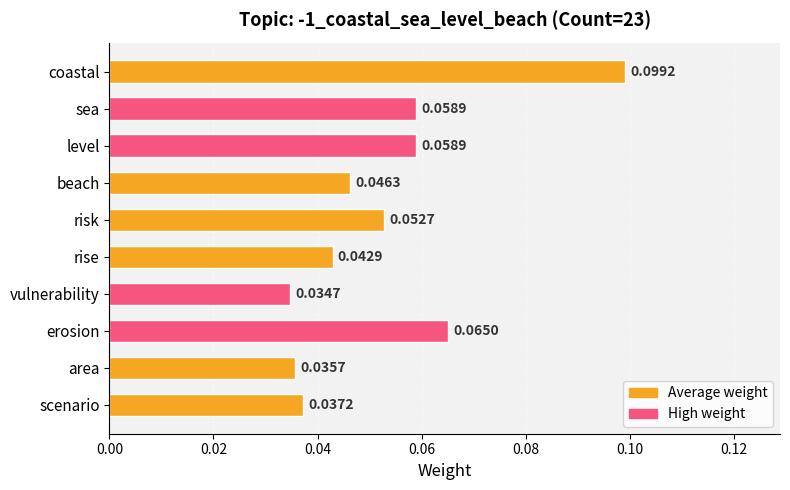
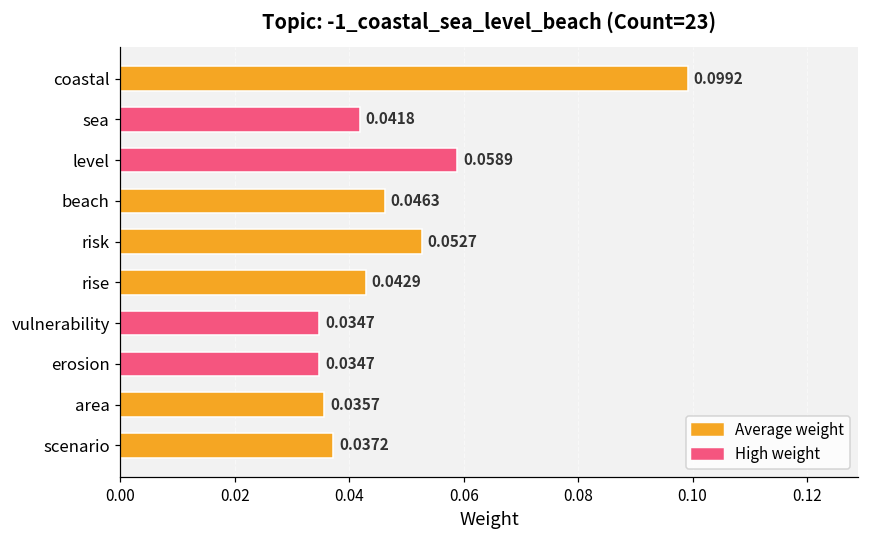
  {
    "coastal": 0.0992,
-   "sea": 0.0589,
+   "sea": 0.0418,
    "level": 0.0589,
    "beach": 0.0463,
    "risk": 0.0527,
    "rise": 0.0429,
    "vulnerability": 0.0347,
-   "erosion": 0.0650,
+   "erosion": 0.0347,
    "area": 0.0357,
    "scenario": 0.0372
  }
